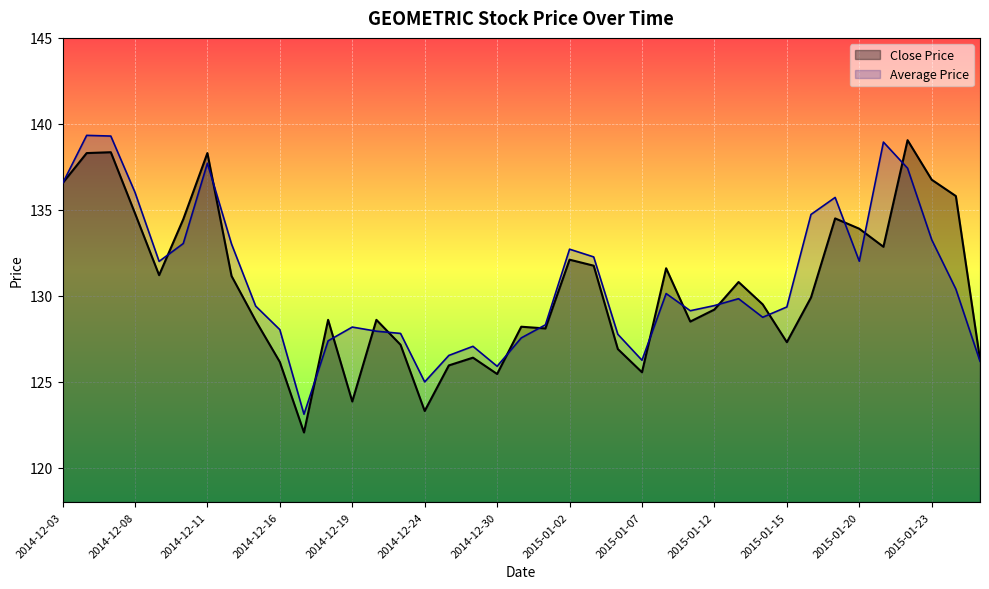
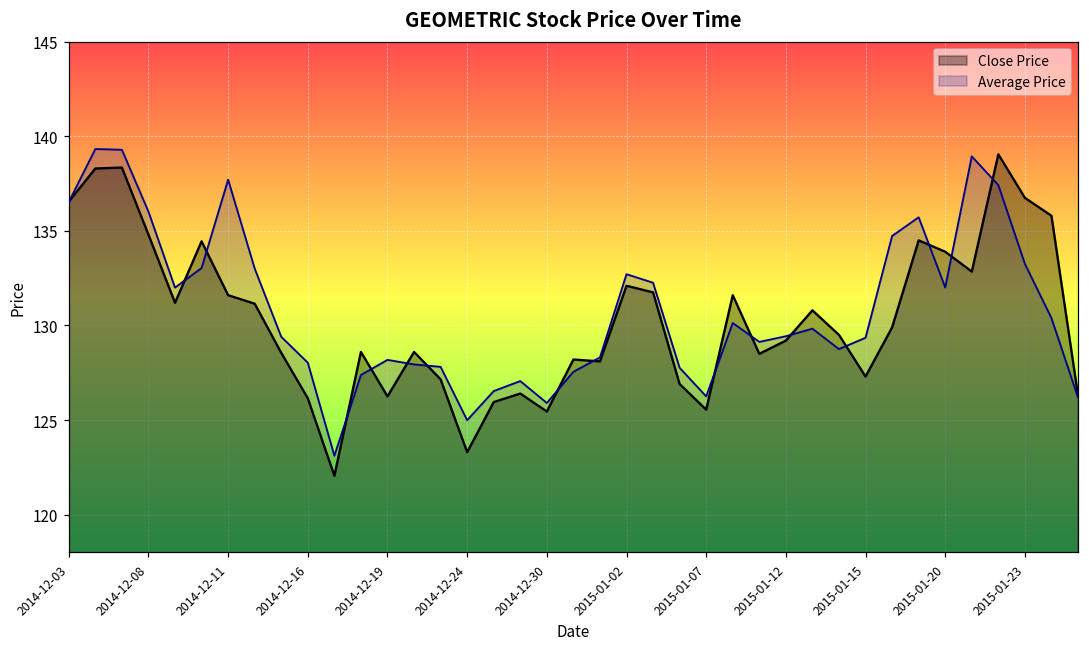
  {
    "Close Price": {
      "2014-12-08": 134.8,
-     "2014-12-11": 138.3,
+     "2014-12-11": 131.6,
      "2014-12-16": 126.2,
-     "2014-12-19": 123.9,
+     "2014-12-19": 126.3,
      "2014-12-24": 123.3,
      "2014-12-30": 125.5,
      "2015-01-02": 132.1,
      "2015-01-07": 125.6,
      "2015-01-12": 129.2,
      "2015-01-15": 127.3,
      "2015-01-20": 133.9,
      "2015-01-23": 136.8
    },
    "Average Price": {
      "2014-12-08": 136.0,
      "2014-12-11": 137.7,
      "2014-12-16": 128.0,
      "2014-12-19": 128.2,
      "2014-12-24": 125.0,
      "2014-12-30": 125.9,
      "2015-01-02": 132.7,
      "2015-01-07": 126.3,
      "2015-01-12": 129.4,
      "2015-01-15": 129.4,
      "2015-01-20": 132.0,
      "2015-01-23": 133.3
    }
  }
